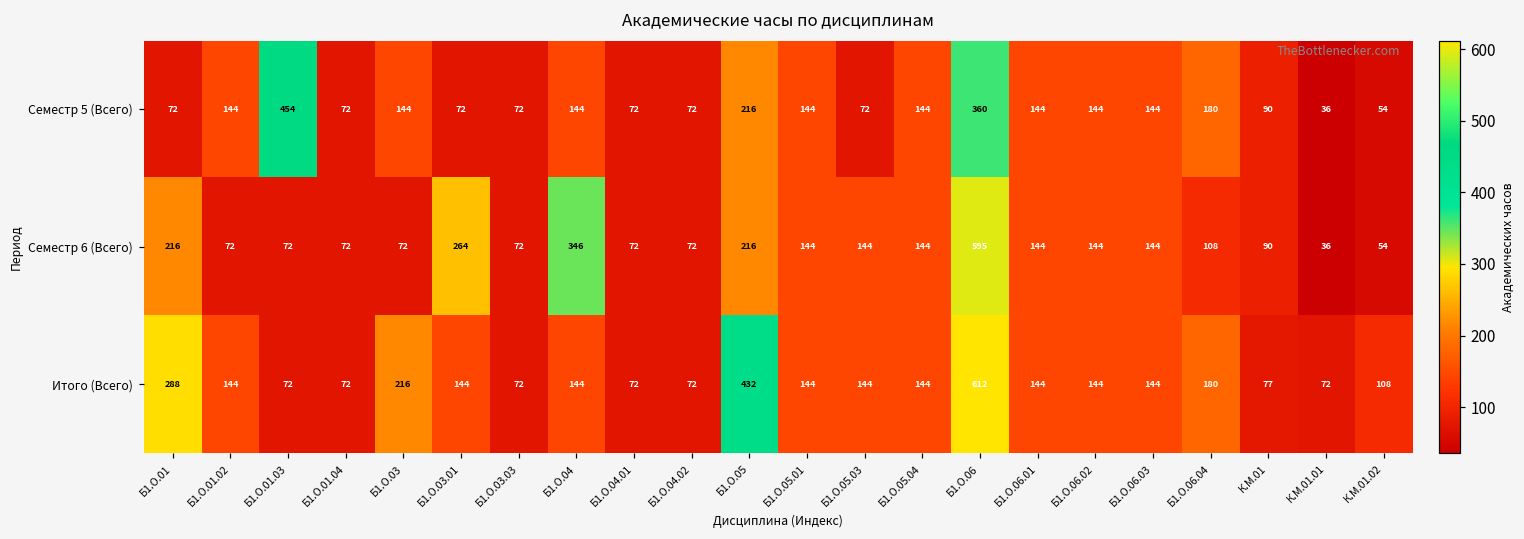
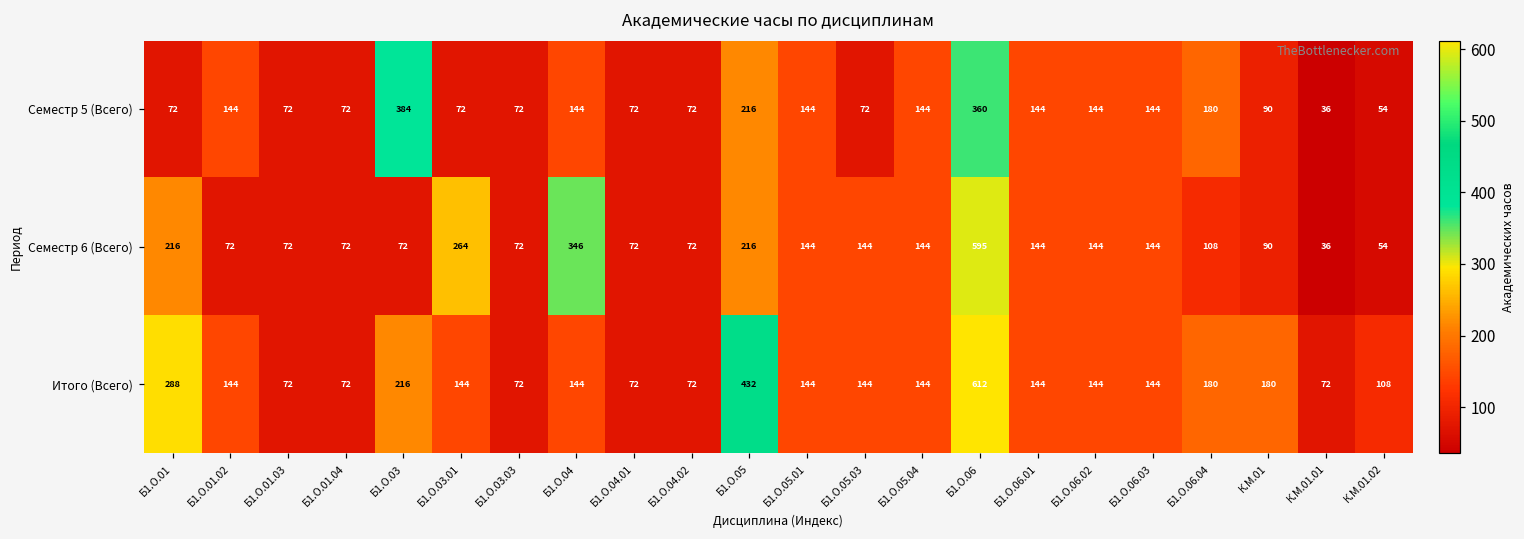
  {
    "Семестр 5 (Всего)": {
      "Б1.О.01": 72,
      "Б1.О.01.02": 144,
-     "Б1.О.01.03": 454,
+     "Б1.О.01.03": 72,
      "Б1.О.01.04": 72,
-     "Б1.О.03": 144,
+     "Б1.О.03": 384,
      "Б1.О.03.01": 72,
      "Б1.О.03.03": 72,
      "Б1.О.04": 144,
      "Б1.О.04.01": 72,
      "Б1.О.04.02": 72,
      "Б1.О.05": 216,
      "Б1.О.05.01": 144,
      "Б1.О.05.03": 72,
      "Б1.О.05.04": 144,
      "Б1.О.06": 360,
      "Б1.О.06.01": 144,
      "Б1.О.06.02": 144,
      "Б1.О.06.03": 144,
      "Б1.О.06.04": 180,
      "К.М.01": 90,
      "К.М.01.02": 54
    },
    "Семестр 6 (Всего)": {
      "Б1.О.01": 216,
      "Б1.О.01.02": 72,
      "Б1.О.01.03": 72,
      "Б1.О.01.04": 72,
      "Б1.О.03": 72,
      "Б1.О.03.01": 264,
      "Б1.О.03.03": 72,
      "Б1.О.04": 346,
      "Б1.О.04.01": 72,
      "Б1.О.04.02": 72,
      "Б1.О.05": 216,
      "Б1.О.05.01": 144,
      "Б1.О.05.03": 144,
      "Б1.О.05.04": 144,
      "Б1.О.06": 595,
      "Б1.О.06.01": 144,
      "Б1.О.06.02": 144,
      "Б1.О.06.03": 144,
      "Б1.О.06.04": 108,
      "К.М.01": 90,
      "К.М.01.01": 36,
      "К.М.01.02": 54
    },
    "Итого (Всего)": {
      "Б1.О.01": 288,
      "Б1.О.01.02": 144,
      "Б1.О.01.03": 72,
      "Б1.О.01.04": 72,
      "Б1.О.03": 216,
      "Б1.О.03.01": 144,
      "Б1.О.03.03": 72,
      "Б1.О.04": 144,
      "Б1.О.04.01": 72,
      "Б1.О.04.02": 72,
      "Б1.О.05": 432,
      "Б1.О.05.01": 144,
      "Б1.О.05.03": 144,
      "Б1.О.05.04": 144,
      "Б1.О.06": 612,
      "Б1.О.06.01": 144,
      "Б1.О.06.02": 144,
      "Б1.О.06.03": 144,
      "Б1.О.06.04": 180,
-     "К.М.01": 77,
+     "К.М.01": 180,
      "К.М.01.01": 72,
      "К.М.01.02": 108
    }
  }
